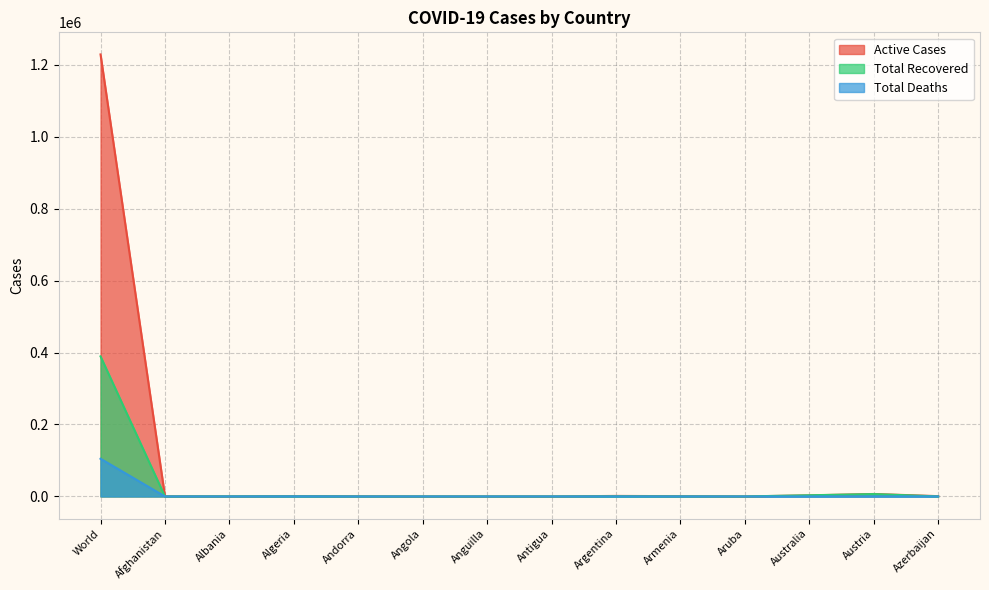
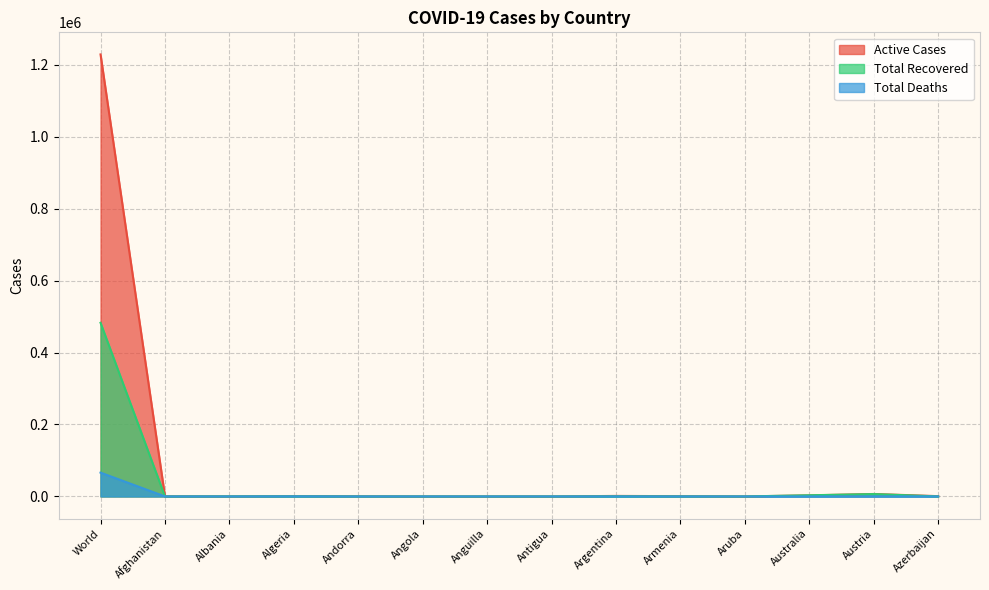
  {
    "Active Cases": {
      "World": 1230000
    },
    "Total Recovered": {
-     "World": 390000
+     "World": 480000
    },
    "Total Deaths": {
-     "World": 100000
+     "World": 70000
    }
  }
